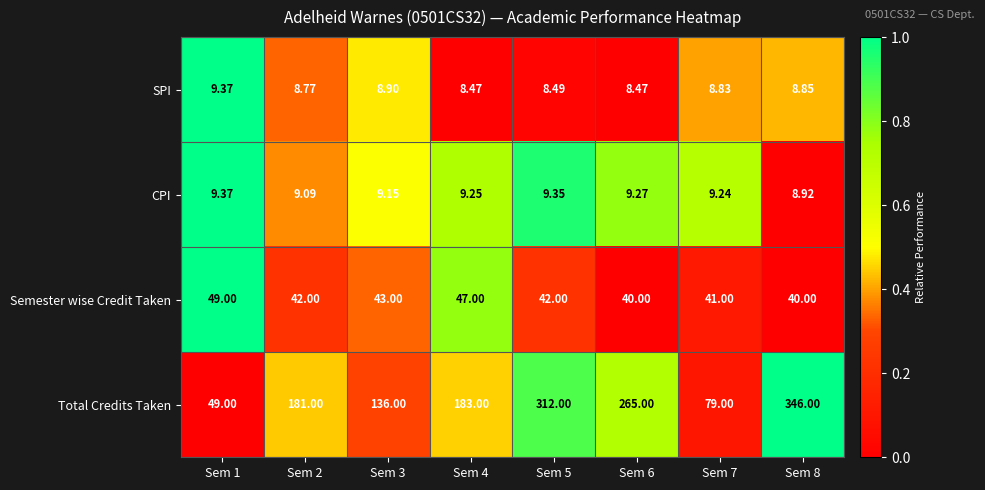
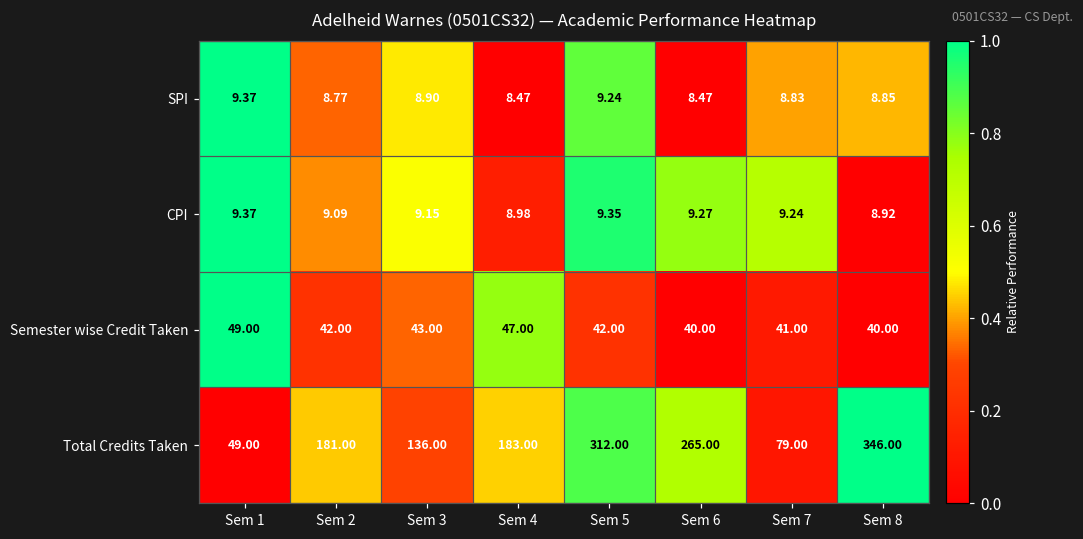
  {
    "SPI": {
      "Sem 1": 9.37,
      "Sem 2": 8.77,
      "Sem 3": 8.90,
      "Sem 4": 8.47,
-     "Sem 5": 8.49,
+     "Sem 5": 9.24,
      "Sem 6": 8.47,
      "Sem 7": 8.83,
      "Sem 8": 8.85
    },
    "CPI": {
      "Sem 1": 9.37,
      "Sem 2": 9.09,
      "Sem 3": 9.15,
-     "Sem 4": 9.25,
+     "Sem 4": 8.98,
      "Sem 5": 9.35,
      "Sem 6": 9.27,
      "Sem 7": 9.24,
      "Sem 8": 8.92
    },
    "Semester wise Credit Taken": {
      "Sem 1": 49.00,
      "Sem 2": 42.00,
      "Sem 3": 43.00,
      "Sem 4": 47.00,
      "Sem 5": 42.00,
      "Sem 6": 40.00,
      "Sem 7": 41.00,
      "Sem 8": 40.00
    },
    "Total Credits Taken": {
      "Sem 1": 49.00,
      "Sem 2": 181.00,
      "Sem 3": 136.00,
      "Sem 4": 183.00,
      "Sem 5": 312.00,
      "Sem 6": 265.00,
      "Sem 7": 79.00,
      "Sem 8": 346.00
    }
  }
